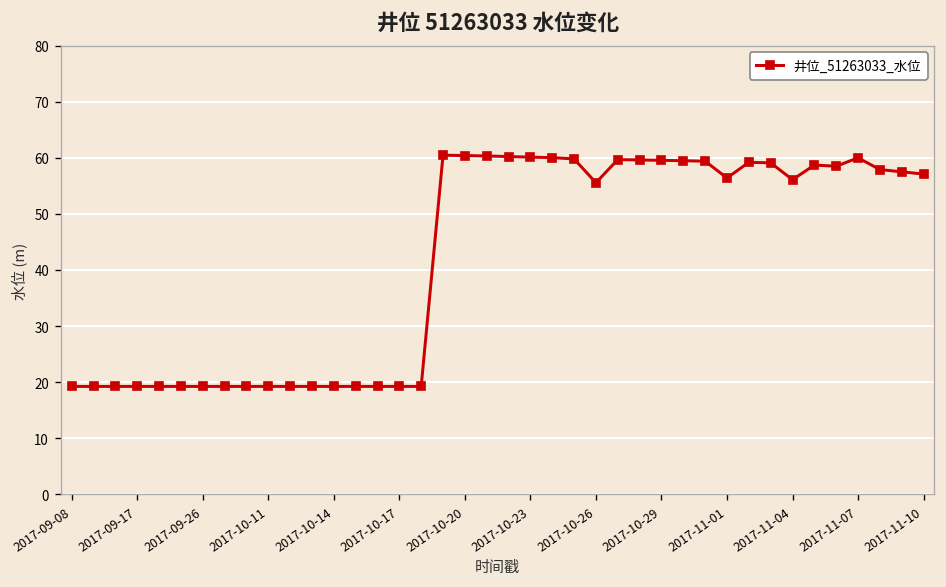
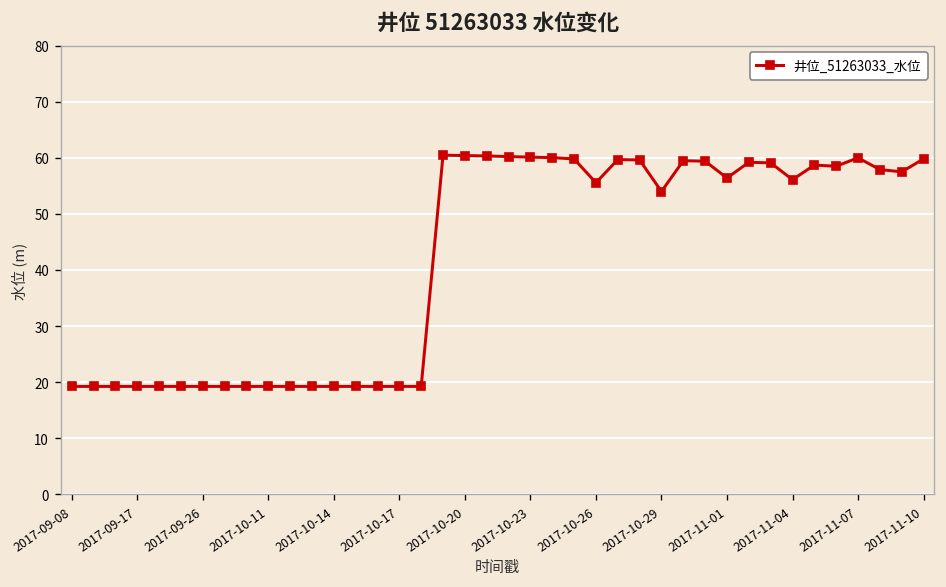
  {
    "2017-09-08": 19,
    "2017-09-17": 19,
    "2017-09-26": 19,
    "2017-10-11": 19,
    "2017-10-14": 19,
    "2017-10-17": 19,
    "2017-10-20": 60,
    "2017-10-23": 60,
    "2017-10-26": 56,
-   "2017-10-29": 60,
+   "2017-10-29": 54,
    "2017-11-01": 56,
    "2017-11-04": 56,
    "2017-11-07": 60,
-   "2017-11-10": 57
+   "2017-11-10": 60
  }
